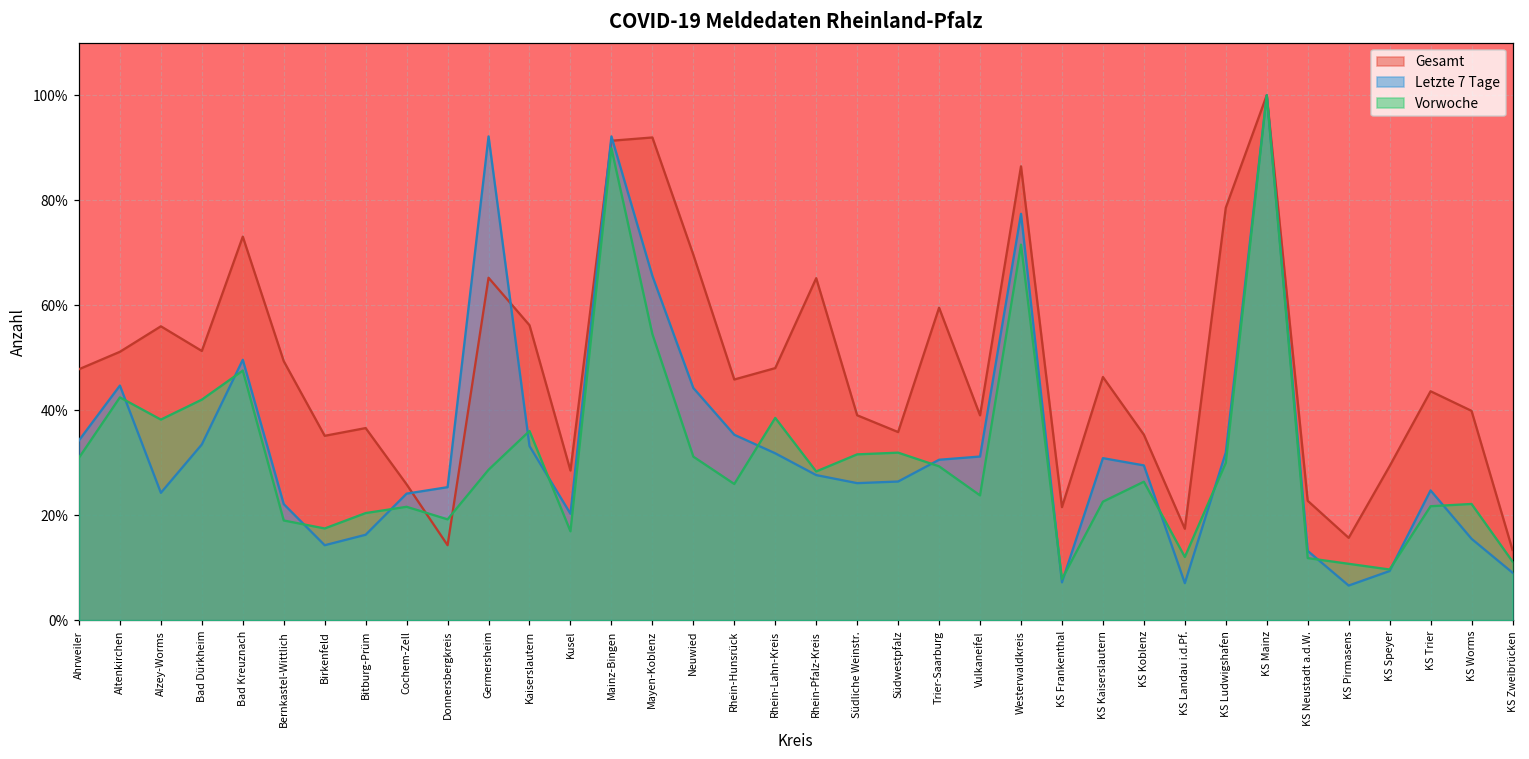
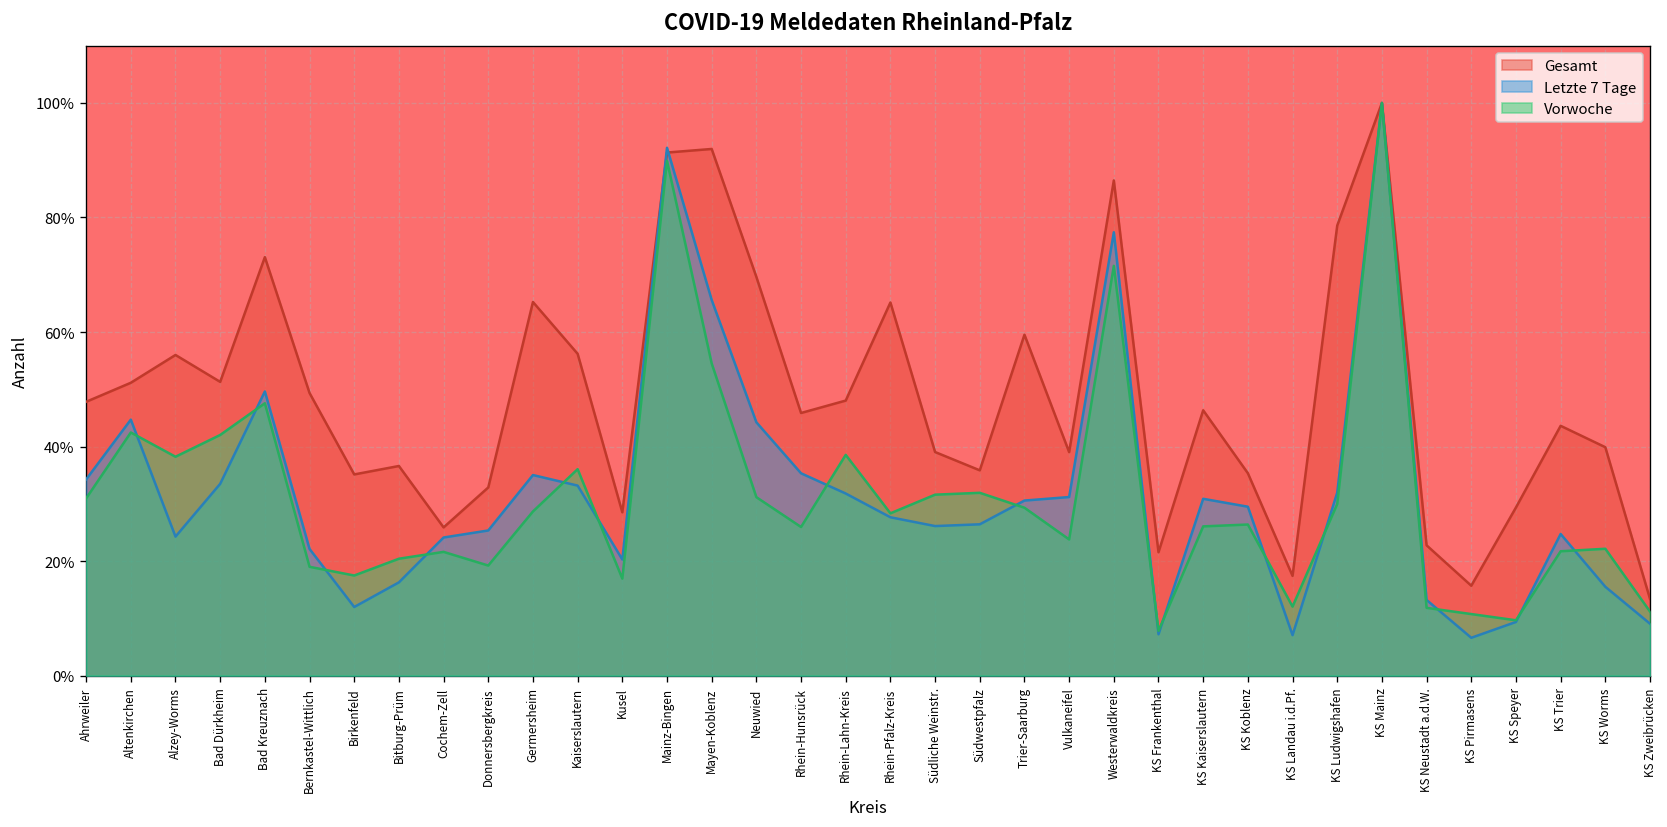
  {
    "Gesamt": {
      "Ahrweiler": "48%",
      "Altenkirchen": "51%",
      "Alzey-Worms": "56%",
      "Bad Dürkheim": "51%",
      "Bad Kreuznach": "73%",
      "Bernkastel-Wittlich": "49%",
      "Birkenfeld": "35%",
      "Bitburg-Prüm": "37%",
      "Cochem-Zell": "26%",
-     "Donnersbergkreis": "14%",
+     "Donnersbergkreis": "33%",
      "Germersheim": "65%",
      "Kaiserslautern": "56%",
      "Kusel": "29%",
      "Mainz-Bingen": "91%",
      "Mayen-Koblenz": "92%",
      "Neuwied": "70%",
      "Rhein-Hunsrück": "46%",
      "Rhein-Lahn-Kreis": "48%",
      "Rhein-Pfalz-Kreis": "65%",
      "Südliche Weinstr.": "39%",
      "Südwestpfalz": "36%",
      "Trier-Saarburg": "60%",
      "Vulkaneifel": "39%",
      "Westerwaldkreis": "86%",
      "KS Frankenthal": "22%",
      "KS Kaiserslautern": "46%",
      "KS Koblenz": "35%",
      "KS Landau i.d.Pf.": "17%",
      "KS Ludwigshafen": "79%",
      "KS Neustadt a.d.W.": "23%",
      "KS Pirmasens": "16%",
      "KS Speyer": "29%",
      "KS Trier": "44%",
      "KS Worms": "40%",
      "KS Zweibrücken": "13%"
    },
    "Letzte 7 Tage": {
      "Ahrweiler": "34%",
      "Altenkirchen": "45%",
      "Alzey-Worms": "24%",
      "Bad Dürkheim": "33%",
      "Bad Kreuznach": "50%",
      "Bernkastel-Wittlich": "22%",
-     "Birkenfeld": "14%",
+     "Birkenfeld": "12%",
      "Bitburg-Prüm": "16%",
      "Cochem-Zell": "24%",
      "Donnersbergkreis": "25%",
-     "Germersheim": "92%",
+     "Germersheim": "35%",
      "Kaiserslautern": "33%",
      "Kusel": "20%",
      "Mainz-Bingen": "92%",
      "Mayen-Koblenz": "66%",
      "Neuwied": "44%",
      "Rhein-Hunsrück": "35%",
      "Rhein-Lahn-Kreis": "32%",
      "Rhein-Pfalz-Kreis": "28%",
      "Südliche Weinstr.": "26%",
      "Südwestpfalz": "26%",
      "Trier-Saarburg": "31%",
      "Vulkaneifel": "31%",
      "Westerwaldkreis": "77%",
      "KS Frankenthal": "7%",
      "KS Kaiserslautern": "31%",
      "KS Koblenz": "29%",
      "KS Landau i.d.Pf.": "7%",
      "KS Ludwigshafen": "32%",
      "KS Neustadt a.d.W.": "13%",
      "KS Pirmasens": "7%",
      "KS Trier": "25%",
      "KS Worms": "16%",
      "KS Zweibrücken": "9%"
    },
    "Vorwoche": {
      "Ahrweiler": "31%",
      "Altenkirchen": "42%",
      "Alzey-Worms": "38%",
      "Bad Dürkheim": "42%",
      "Bad Kreuznach": "48%",
      "Bernkastel-Wittlich": "19%",
      "Birkenfeld": "17%",
      "Bitburg-Prüm": "20%",
      "Cochem-Zell": "22%",
      "Donnersbergkreis": "19%",
      "Germersheim": "29%",
      "Kaiserslautern": "36%",
      "Kusel": "17%",
      "Mainz-Bingen": "90%",
      "Mayen-Koblenz": "55%",
      "Neuwied": "31%",
      "Rhein-Hunsrück": "26%",
      "Rhein-Lahn-Kreis": "39%",
      "Rhein-Pfalz-Kreis": "28%",
      "Südliche Weinstr.": "32%",
      "Südwestpfalz": "32%",
      "Trier-Saarburg": "29%",
      "Vulkaneifel": "24%",
      "Westerwaldkreis": "72%",
      "KS Frankenthal": "8%",
-     "KS Kaiserslautern": "23%",
+     "KS Kaiserslautern": "26%",
      "KS Koblenz": "26%",
      "KS Landau i.d.Pf.": "12%",
      "KS Ludwigshafen": "30%",
      "KS Neustadt a.d.W.": "12%",
      "KS Pirmasens": "11%",
      "KS Trier": "22%",
      "KS Worms": "22%",
      "KS Zweibrücken": "11%"
    }
  }
